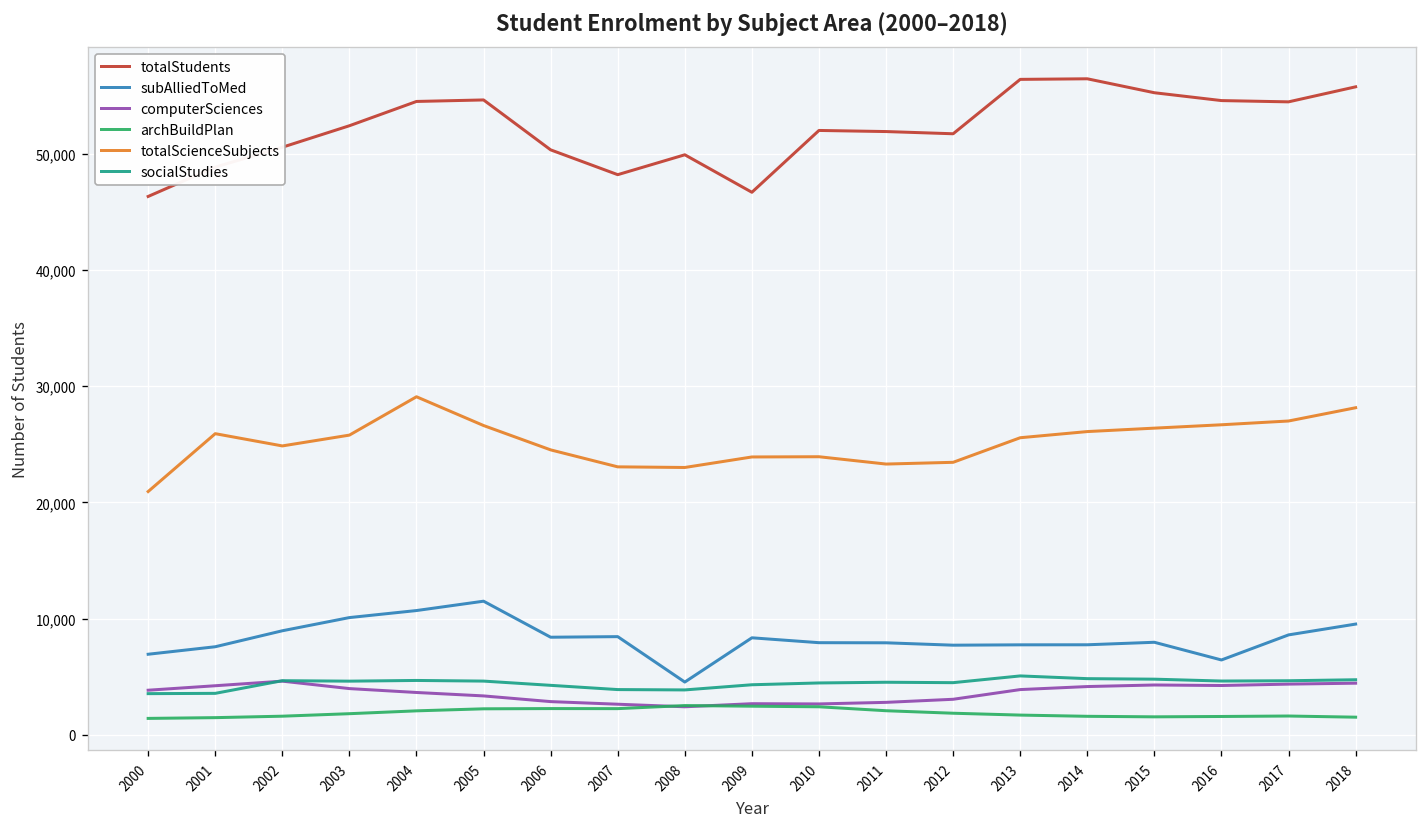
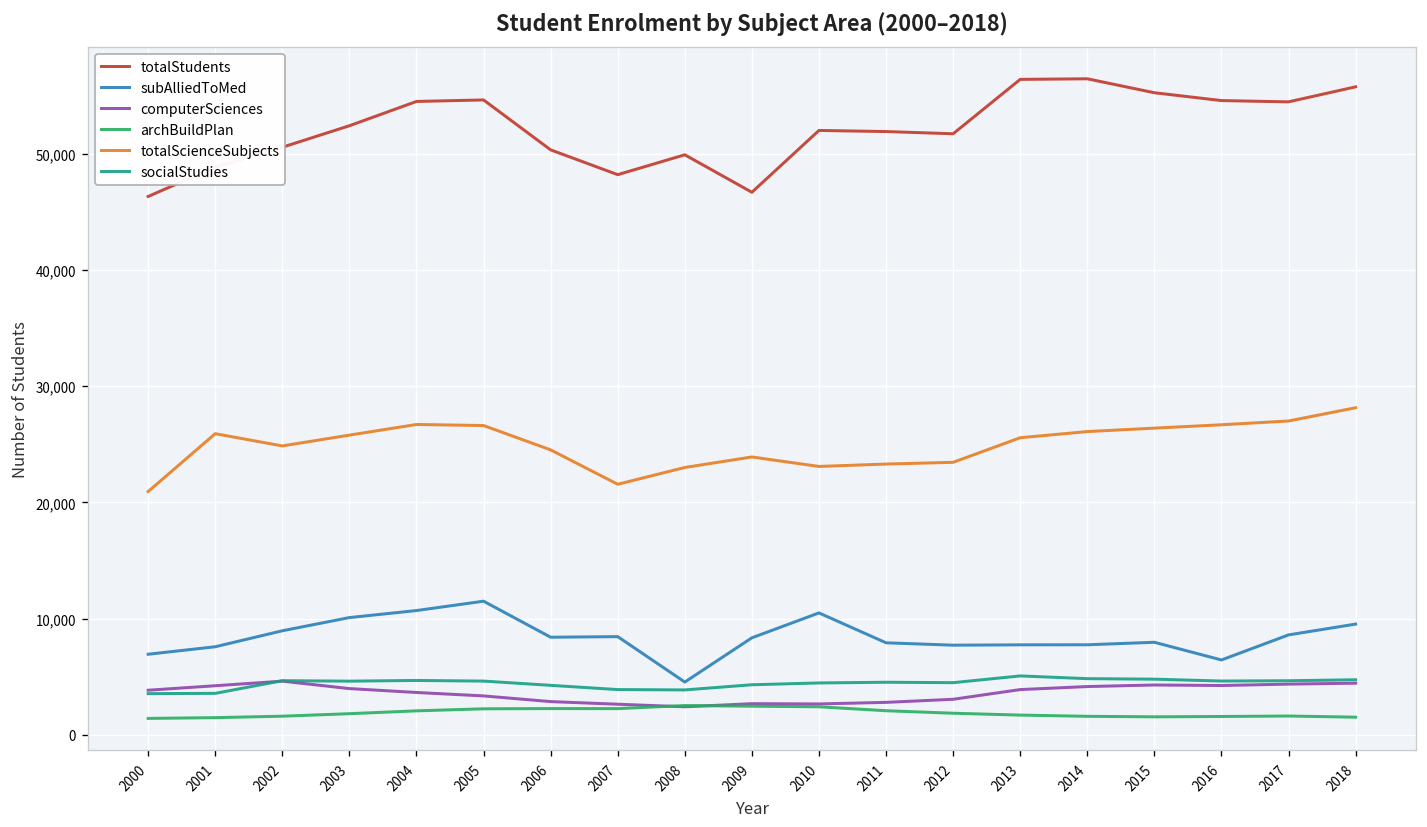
  {
    "totalStudents": {
      "2000": "46,000",
      "2003": "52,000",
      "2004": "54,000",
      "2005": "55,000",
      "2006": "50,000",
      "2007": "48,000",
      "2008": "50,000",
      "2009": "47,000",
      "2010": "52,000",
      "2011": "52,000",
      "2012": "52,000",
      "2013": "56,000",
      "2014": "56,000",
      "2015": "55,000",
      "2016": "55,000",
      "2017": "54,000",
      "2018": "56,000"
    },
    "subAlliedToMed": {
      "2000": "7,000",
      "2001": "8,000",
      "2002": "9,000",
      "2003": "10,000",
      "2004": "11,000",
      "2005": "11,000",
      "2006": "8,000",
      "2007": "8,000",
      "2008": "5,000",
      "2009": "8,000",
-     "2010": "8,000",
+     "2010": "10,000",
      "2011": "8,000",
      "2012": "8,000",
      "2013": "8,000",
      "2014": "8,000",
      "2015": "8,000",
      "2016": "6,000",
      "2017": "9,000",
      "2018": "10,000"
    },
    "computerSciences": {
      "2000": "4,000",
      "2001": "4,000",
      "2003": "4,000",
      "2004": "4,000",
      "2005": "3,000",
      "2006": "3,000",
      "2007": "3,000",
      "2011": "3,000",
      "2012": "3,000",
      "2013": "4,000",
      "2014": "4,000",
      "2015": "4,000",
      "2016": "4,000",
      "2017": "4,000",
      "2018": "4,000"
    },
    "totalScienceSubjects": {
      "2000": "21,000",
      "2001": "26,000",
      "2002": "25,000",
      "2003": "26,000",
-     "2004": "29,000",
+     "2004": "27,000",
      "2005": "27,000",
      "2006": "25,000",
-     "2007": "23,000",
+     "2007": "22,000",
      "2008": "23,000",
      "2009": "24,000",
-     "2010": "24,000",
+     "2010": "23,000",
      "2011": "23,000",
      "2012": "23,000",
      "2013": "26,000",
      "2014": "26,000",
      "2015": "26,000",
      "2016": "27,000",
      "2017": "27,000",
      "2018": "28,000"
    }
  }
